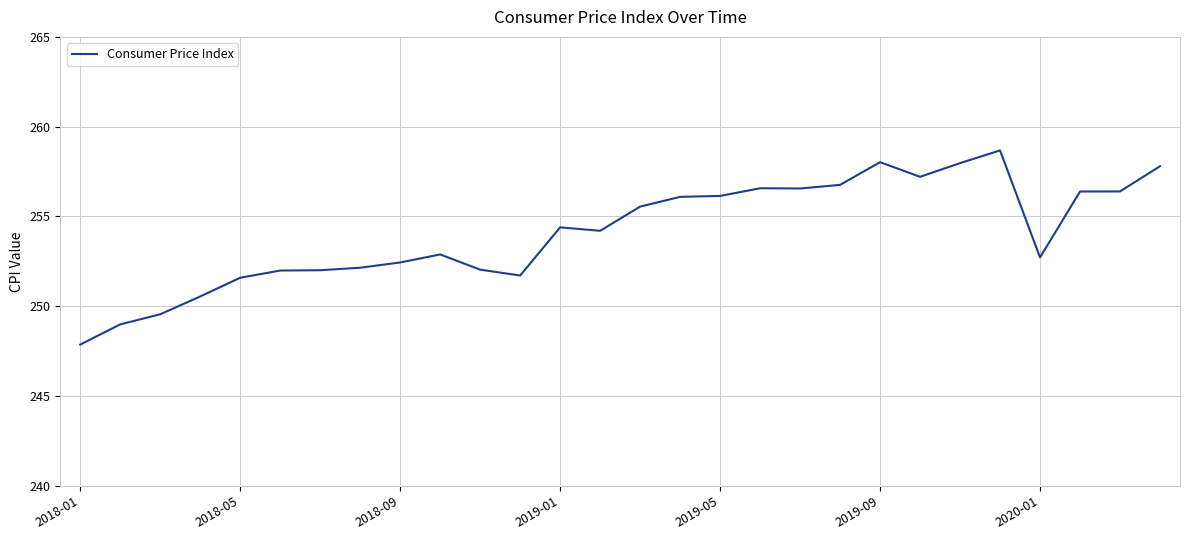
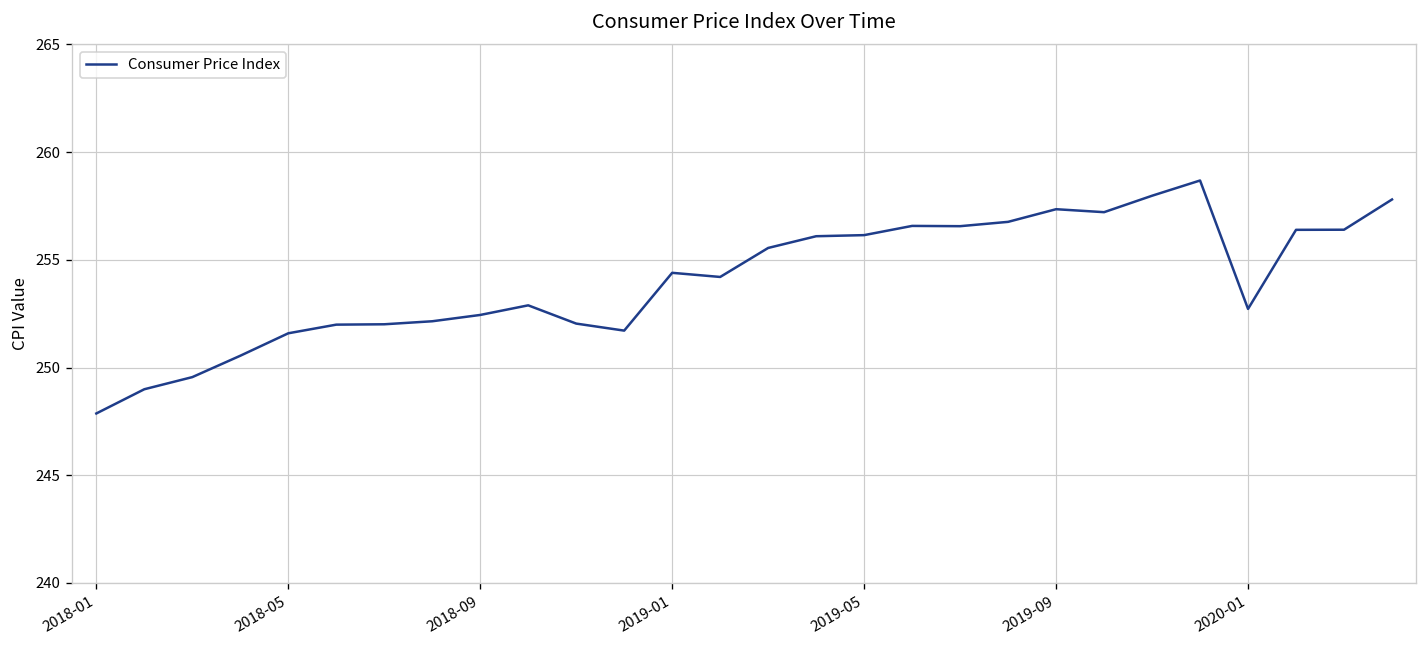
  {
    "2018-01": 247.9,
    "2018-05": 251.6,
    "2018-09": 252.4,
    "2019-01": 254.4,
    "2019-05": 256.1,
-   "2019-09": 258.0,
+   "2019-09": 257.3,
    "2020-01": 252.7
  }
